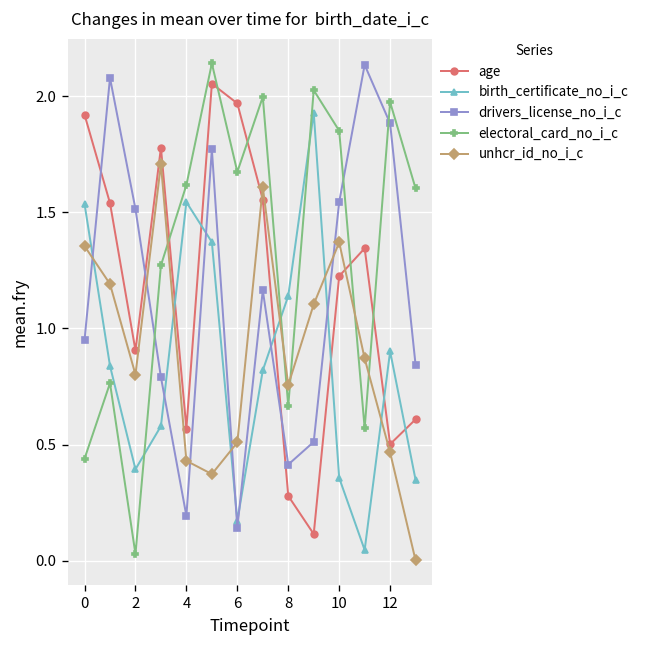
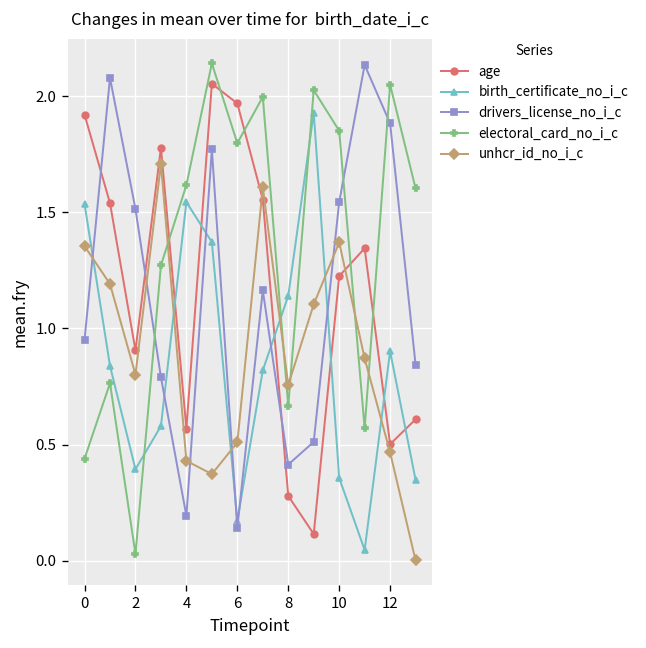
  {
    "electoral_card_no_i_c": {
      "0": 0.44,
      "2": 0.03,
      "4": 1.62,
-     "6": 1.67,
+     "6": 1.80,
      "8": 0.67,
      "10": 1.85,
-     "12": 1.97
+     "12": 2.05
    }
  }
